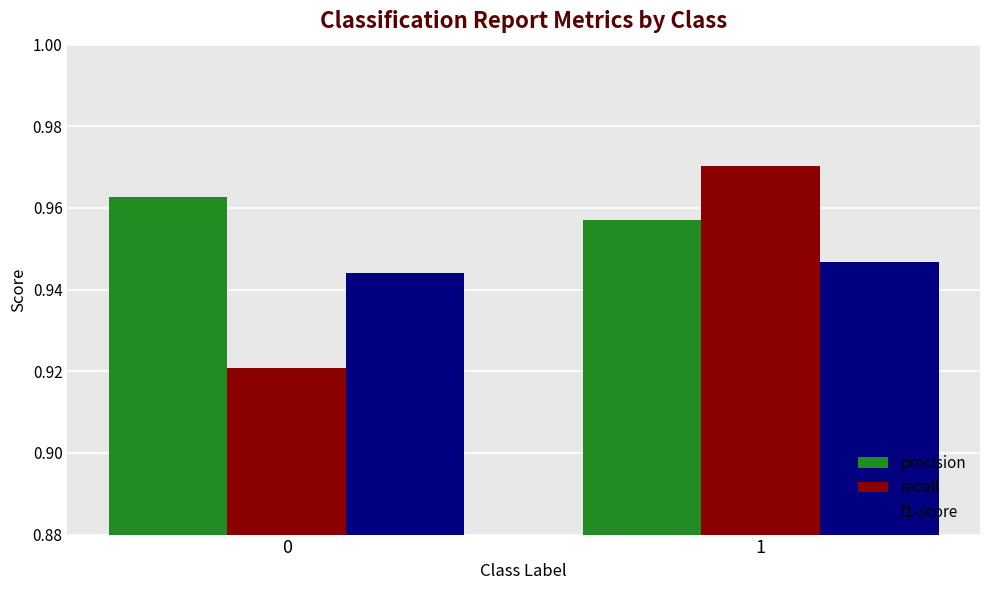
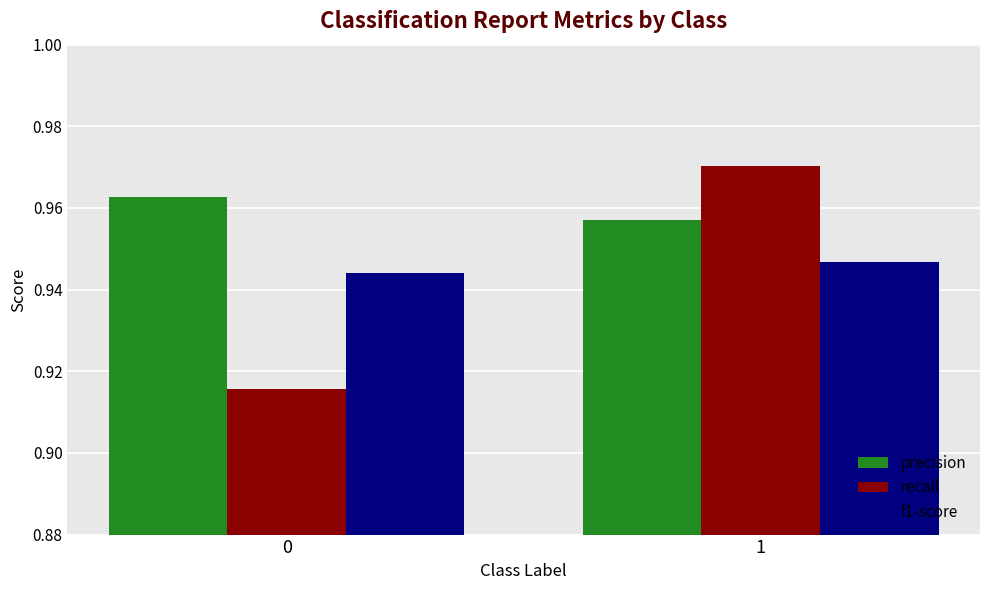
  {
    "precision": {
      "0": 0.963,
      "1": 0.957
    },
    "recall": {
-     "0": 0.921,
+     "0": 0.916,
      "1": 0.970
    },
    "f1-score": {
      "0": 0.944,
      "1": 0.947
    }
  }
